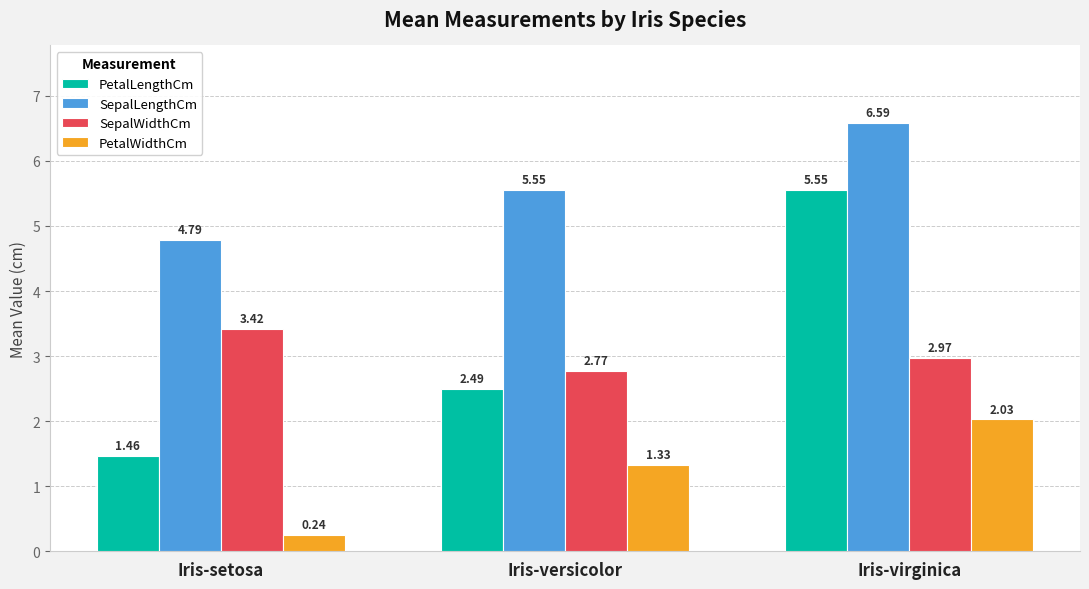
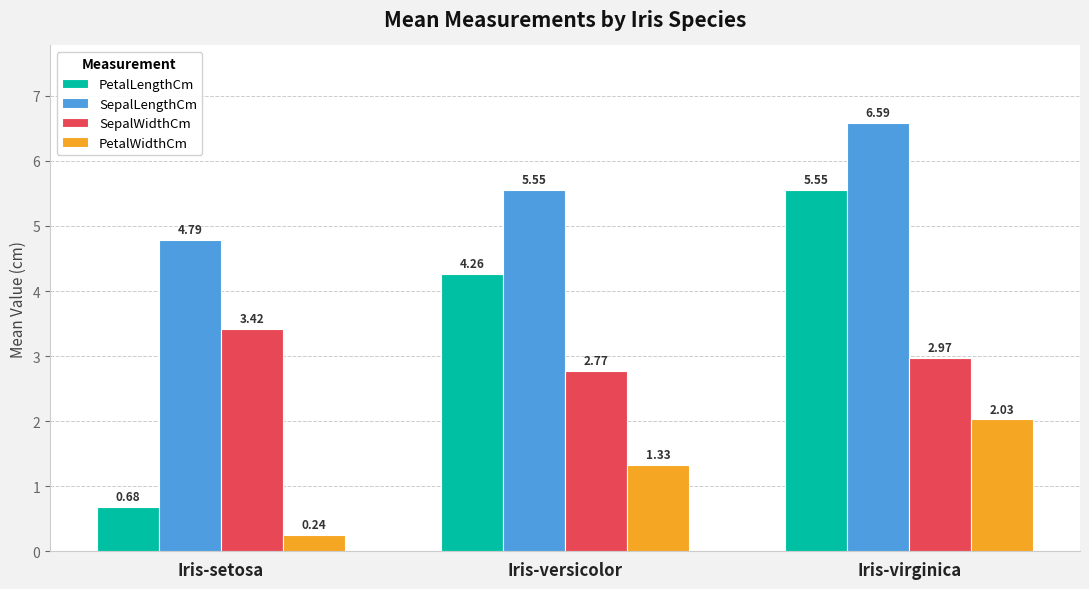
  {
    "PetalLengthCm": {
-     "Iris-setosa": 1.46,
-     "Iris-versicolor": 2.49,
+     "Iris-setosa": 0.68,
+     "Iris-versicolor": 4.26,
      "Iris-virginica": 5.55
    },
    "SepalLengthCm": {
      "Iris-setosa": 4.79,
      "Iris-versicolor": 5.55,
      "Iris-virginica": 6.59
    },
    "SepalWidthCm": {
      "Iris-setosa": 3.42,
      "Iris-versicolor": 2.77,
      "Iris-virginica": 2.97
    },
    "PetalWidthCm": {
      "Iris-setosa": 0.24,
      "Iris-versicolor": 1.33,
      "Iris-virginica": 2.03
    }
  }
